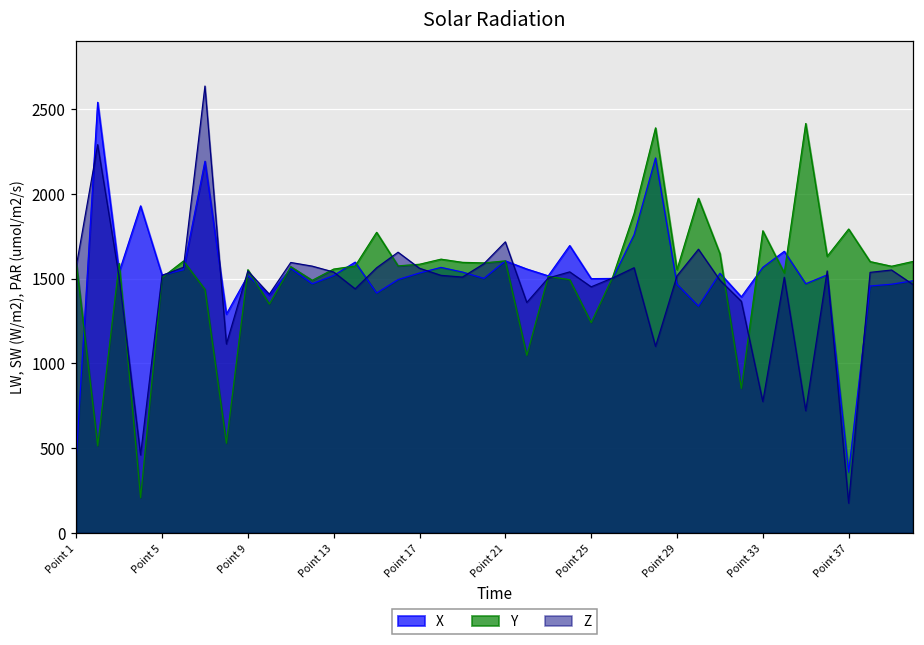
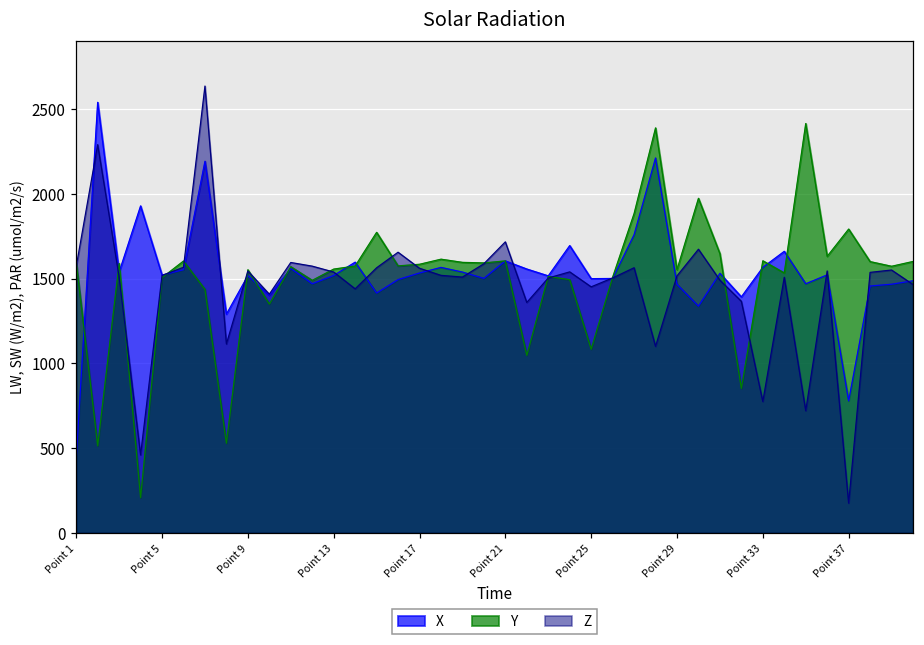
  {
    "X": {
      "Point 1": 430,
      "Point 9": 1520,
      "Point 13": 1520,
      "Point 17": 1530,
      "Point 25": 1500,
      "Point 29": 1470,
      "Point 33": 1570,
-     "Point 37": 360
+     "Point 37": 780
    },
    "Y": {
      "Point 1": 1590,
      "Point 13": 1560,
      "Point 17": 1580,
-     "Point 25": 1240,
+     "Point 25": 1080,
      "Point 29": 1550,
-     "Point 33": 1780,
+     "Point 33": 1610,
      "Point 37": 1790
    },
    "Z": {
      "Point 1": 1570,
      "Point 13": 1540,
      "Point 17": 1560,
      "Point 21": 1720,
      "Point 25": 1450,
      "Point 29": 1520,
      "Point 33": 770,
      "Point 37": 170
    }
  }
